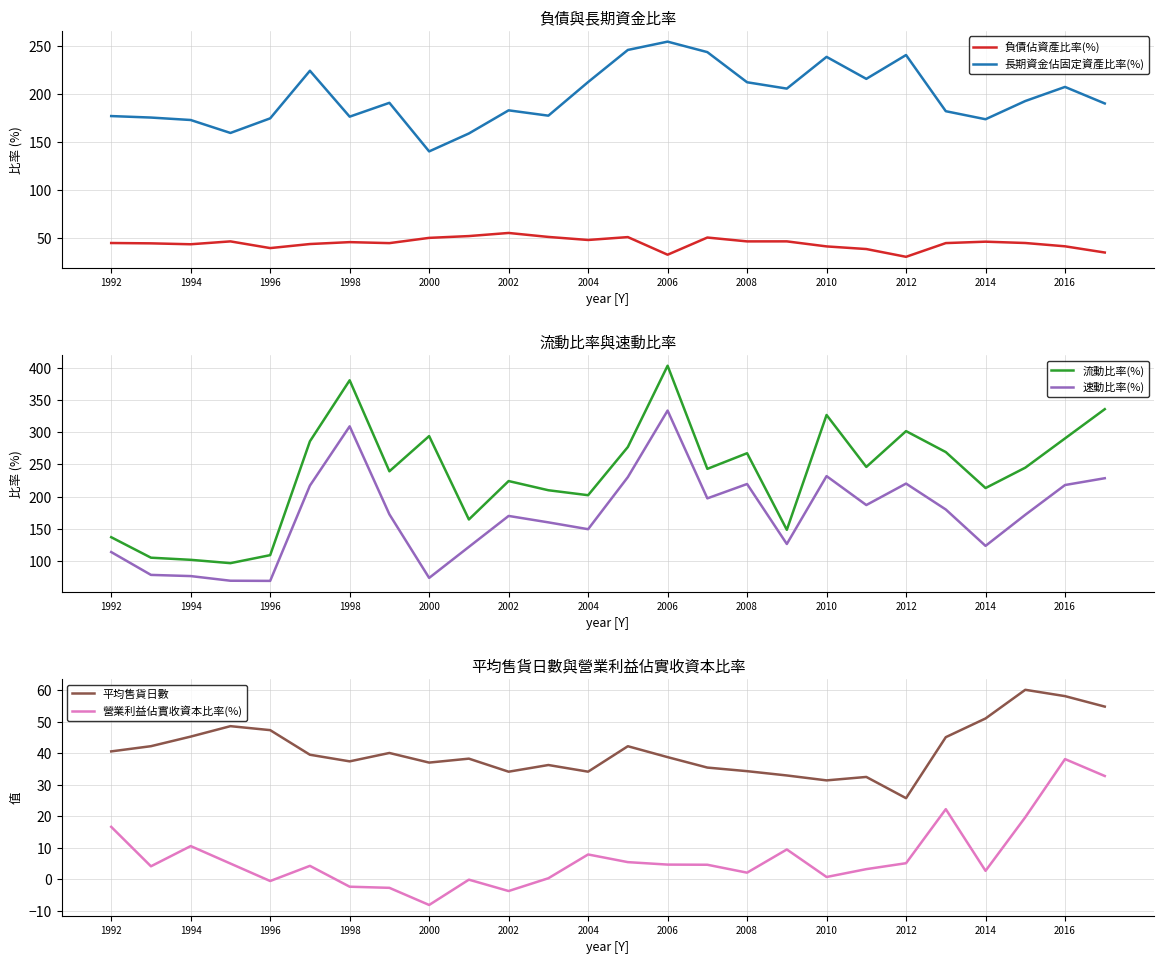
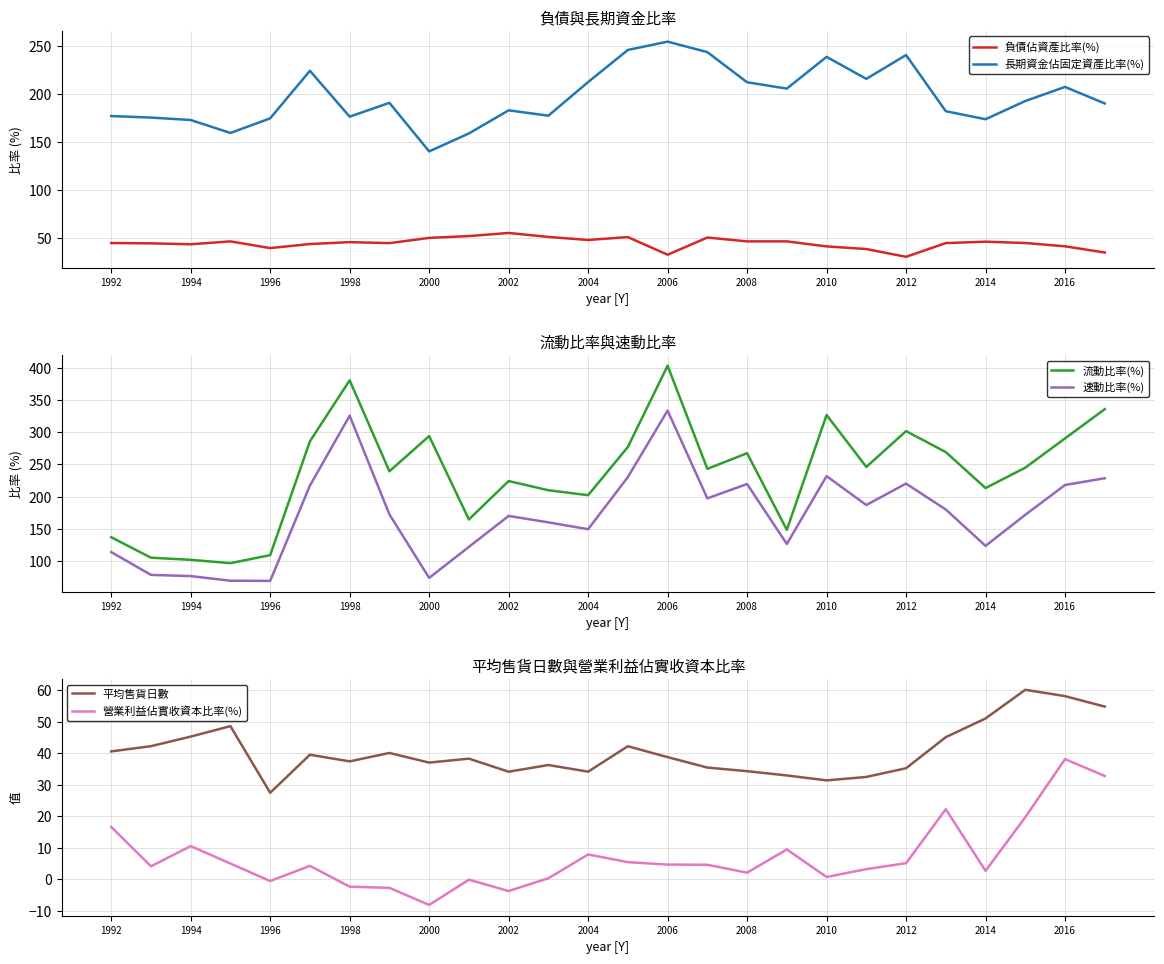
  {
    "負債與長期資金比率": {
      "負債佔資產比率(%)": {
        "1992": 50,
        "1994": 40,
        "1996": 40,
        "1998": 50,
        "2000": 50,
        "2002": 60,
        "2004": 50,
        "2006": 30,
        "2008": 50,
        "2010": 40,
        "2012": 30,
        "2014": 50,
        "2016": 40
      },
      "長期資金佔固定資產比率(%)": {
        "1992": 180,
        "1994": 170,
        "1996": 170,
        "1998": 180,
        "2000": 140,
        "2002": 180,
        "2004": 210,
        "2006": 250,
        "2008": 210,
        "2010": 240,
        "2012": 240,
        "2014": 170,
        "2016": 210
      }
    },
    "流動比率與速動比率": {
      "流動比率(%)": {
        "1992": 140,
        "1994": 100,
        "1996": 110,
        "1998": 380,
        "2000": 290,
        "2002": 220,
        "2004": 200,
        "2006": 400,
        "2008": 270,
        "2010": 330,
        "2012": 300,
        "2014": 210,
        "2016": 290
      },
      "速動比率(%)": {
        "1992": 110,
        "1994": 80,
        "1996": 70,
-       "1998": 310,
+       "1998": 330,
        "2000": 70,
        "2002": 170,
        "2004": 150,
        "2006": 330,
        "2008": 220,
        "2010": 230,
        "2012": 220,
        "2014": 120,
        "2016": 220
      }
    },
    "平均售貨日數與營業利益佔實收資本比率": {
      "平均售貨日數": {
        "1992": 41,
        "1994": 45,
-       "1996": 47,
+       "1996": 27,
        "1998": 37,
        "2000": 37,
        "2002": 34,
        "2004": 34,
        "2006": 39,
        "2008": 34,
        "2010": 31,
-       "2012": 26,
+       "2012": 35,
        "2014": 51,
        "2016": 58
      },
      "營業利益佔實收資本比率(%)": {
        "1992": 17,
        "1994": 11,
        "1996": -1,
        "1998": -2,
        "2000": -8,
        "2002": -4,
        "2004": 8,
        "2006": 5,
        "2008": 2,
        "2010": 1,
        "2012": 5,
        "2014": 3,
        "2016": 38
      }
    }
  }
